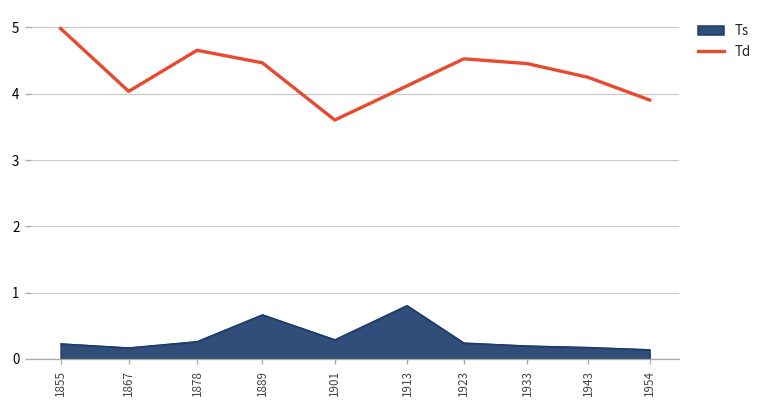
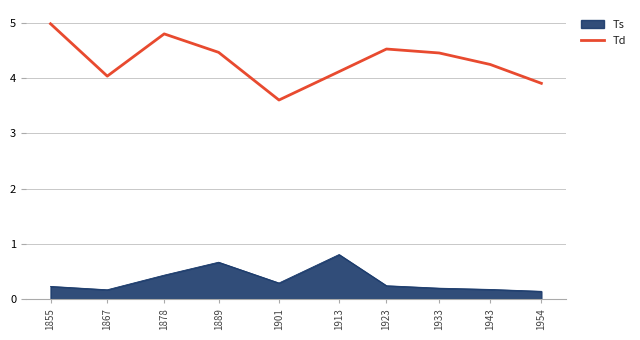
  {
    "Ts": {
      "1855": 0.2,
      "1867": 0.2,
-     "1878": 0.3,
+     "1878": 0.4,
      "1889": 0.7,
      "1901": 0.3,
      "1913": 0.8,
      "1923": 0.2,
      "1933": 0.2,
      "1943": 0.2,
      "1954": 0.1
    },
    "Td": {
      "1855": 5.0,
      "1867": 4.0,
-     "1878": 4.7,
+     "1878": 4.8,
      "1889": 4.5,
      "1901": 3.6,
      "1913": 4.1,
      "1923": 4.5,
      "1933": 4.5,
      "1943": 4.2,
      "1954": 3.9
    }
  }
